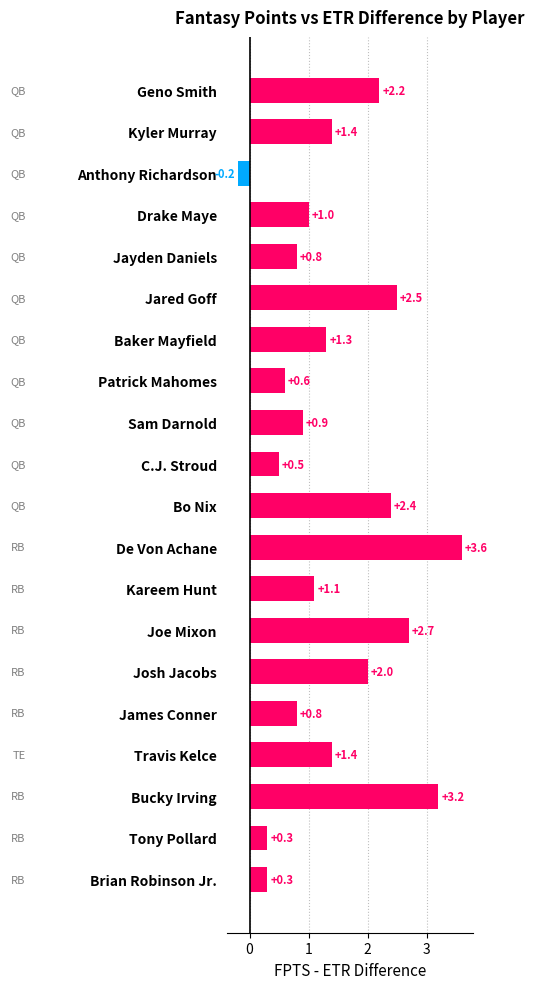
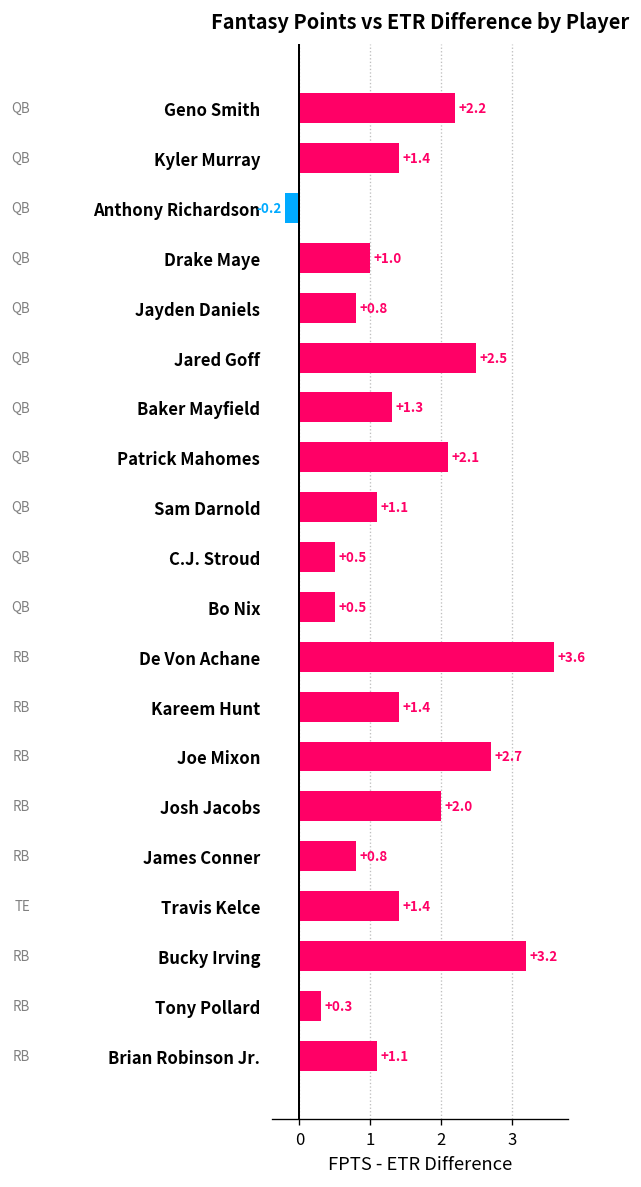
  {
    "Geno Smith": "+2.2",
    "Kyler Murray": "+1.4",
    "Anthony Richardson": "-0.2",
    "Drake Maye": "+1.0",
    "Jayden Daniels": "+0.8",
    "Jared Goff": "+2.5",
    "Baker Mayfield": "+1.3",
-   "Patrick Mahomes": "+0.6",
-   "Sam Darnold": "+0.9",
+   "Patrick Mahomes": "+2.1",
+   "Sam Darnold": "+1.1",
    "C.J. Stroud": "+0.5",
-   "Bo Nix": "+2.4",
+   "Bo Nix": "+0.5",
    "De Von Achane": "+3.6",
-   "Kareem Hunt": "+1.1",
+   "Kareem Hunt": "+1.4",
    "Joe Mixon": "+2.7",
    "Josh Jacobs": "+2.0",
    "James Conner": "+0.8",
    "Travis Kelce": "+1.4",
    "Bucky Irving": "+3.2",
    "Tony Pollard": "+0.3",
-   "Brian Robinson Jr.": "+0.3"
+   "Brian Robinson Jr.": "+1.1"
  }
